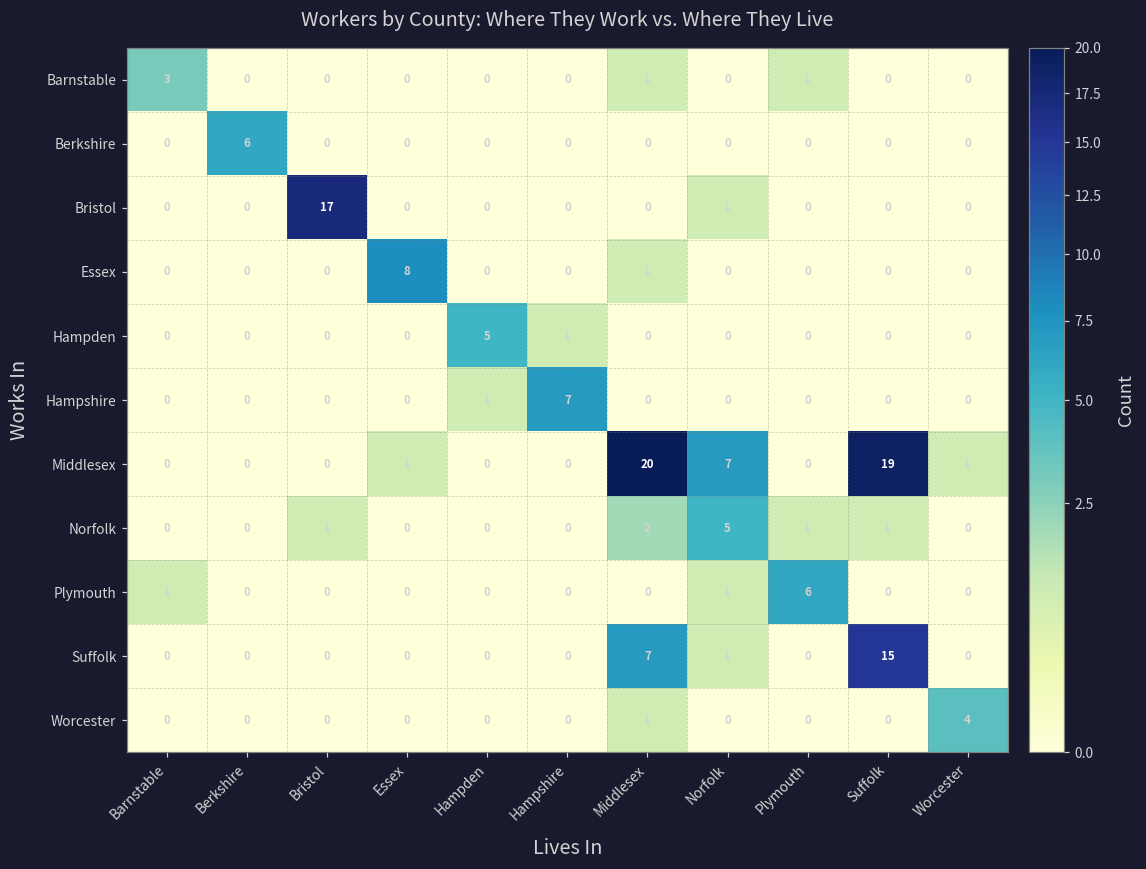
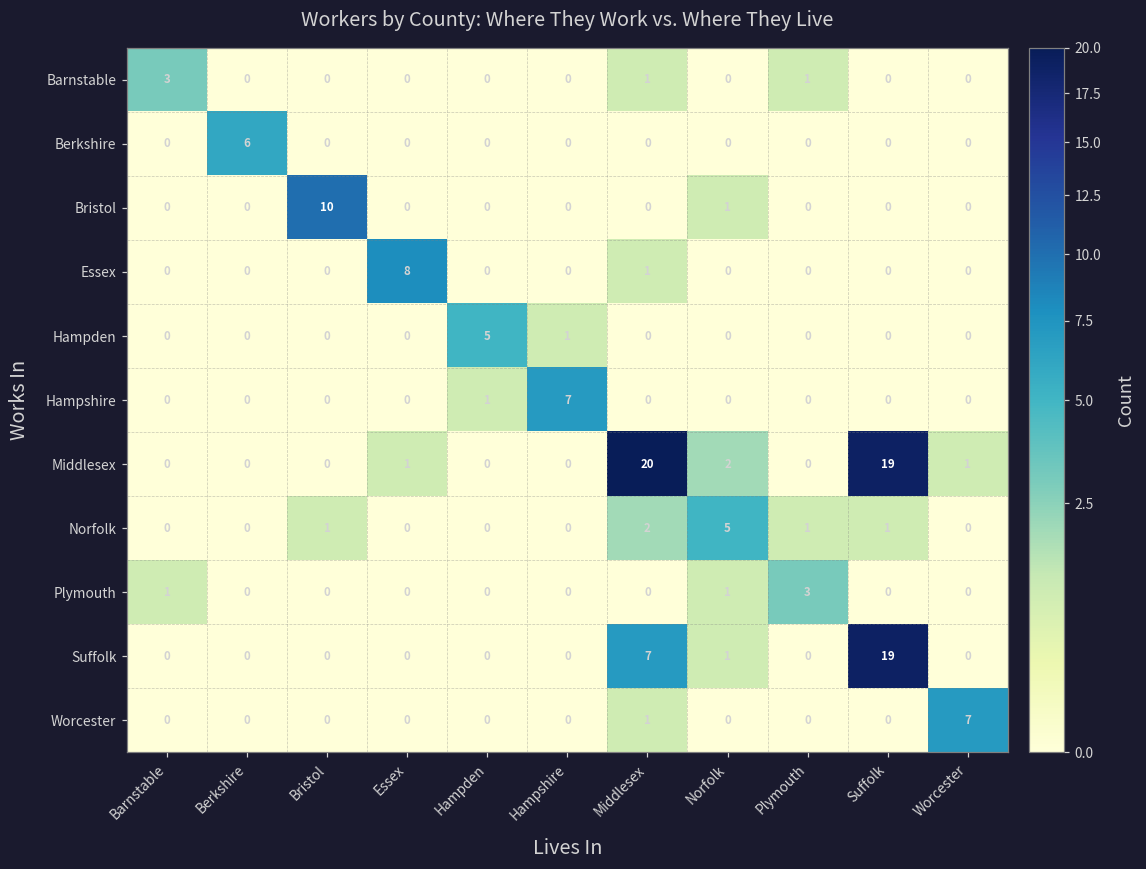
  {
    "Barnstable": {
      "Barnstable": 3
    },
    "Berkshire": {
      "Berkshire": 6
    },
    "Bristol": {
-     "Bristol": 17
+     "Bristol": 10
    },
    "Essex": {
      "Essex": 8
    },
    "Hampden": {
      "Hampden": 5
    },
    "Hampshire": {
      "Hampshire": 7
    },
    "Middlesex": {
      "Middlesex": 20,
-     "Norfolk": 7,
+     "Norfolk": 2,
      "Suffolk": 19
    },
    "Norfolk": {
      "Middlesex": 2,
      "Norfolk": 5
    },
    "Plymouth": {
-     "Plymouth": 6
+     "Plymouth": 3
    },
    "Suffolk": {
      "Middlesex": 7,
-     "Suffolk": 15
+     "Suffolk": 19
    },
    "Worcester": {
-     "Worcester": 4
+     "Worcester": 7
    }
  }
